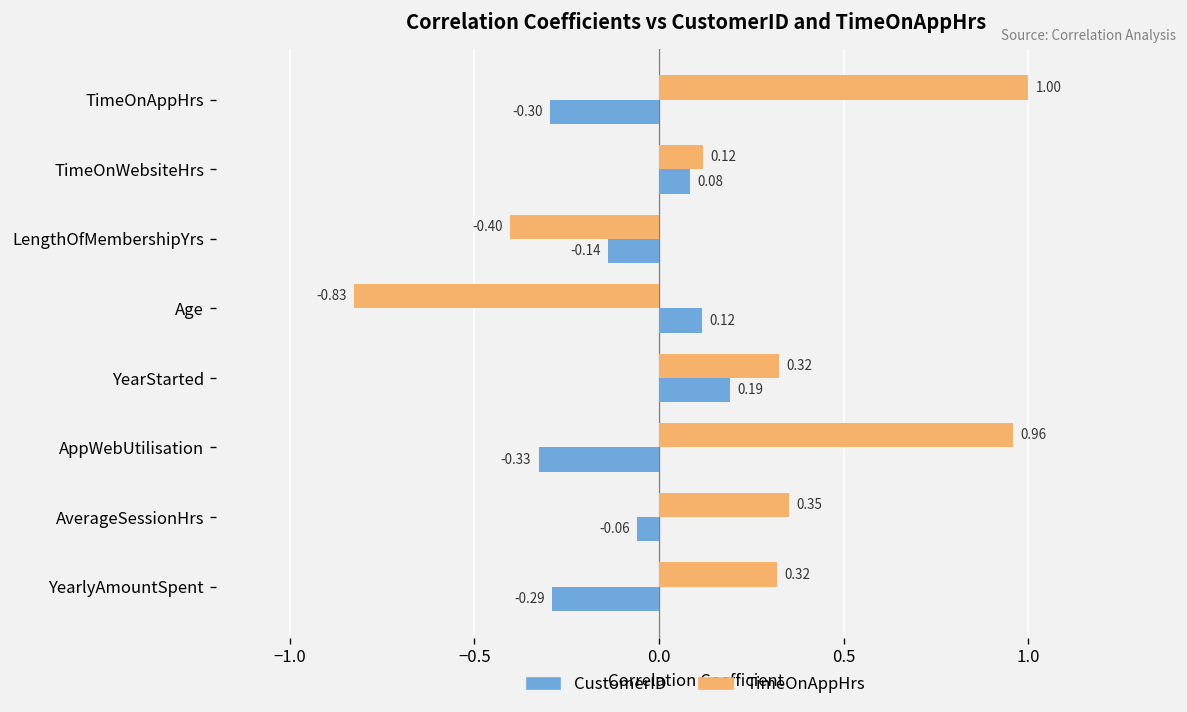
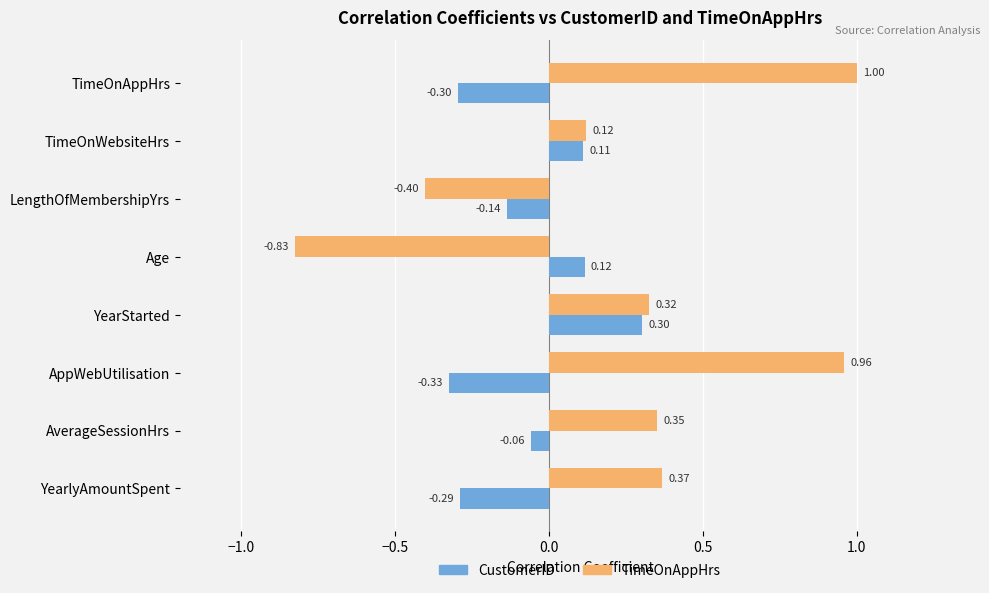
  {
    "CustomerID": {
      "TimeOnAppHrs": -0.30,
-     "TimeOnWebsiteHrs": 0.08,
+     "TimeOnWebsiteHrs": 0.11,
      "LengthOfMembershipYrs": -0.14,
      "Age": 0.12,
-     "YearStarted": 0.19,
+     "YearStarted": 0.30,
      "AppWebUtilisation": -0.33,
      "AverageSessionHrs": -0.06,
      "YearlyAmountSpent": -0.29
    },
    "TimeOnAppHrs": {
      "TimeOnAppHrs": 1.00,
      "TimeOnWebsiteHrs": 0.12,
      "LengthOfMembershipYrs": -0.40,
      "Age": -0.83,
      "YearStarted": 0.32,
      "AppWebUtilisation": 0.96,
      "AverageSessionHrs": 0.35,
-     "YearlyAmountSpent": 0.32
+     "YearlyAmountSpent": 0.37
    }
  }
